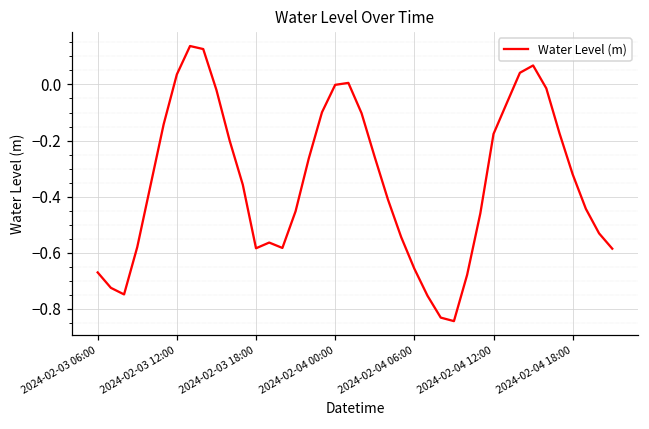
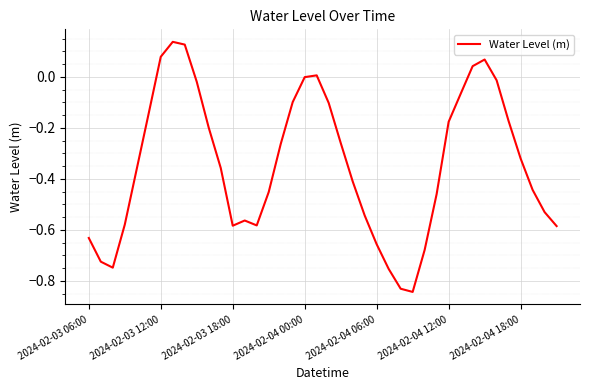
  {
-   "2024-02-03 06:00": -0.67,
-   "2024-02-03 12:00": 0.04,
+   "2024-02-03 06:00": -0.63,
+   "2024-02-03 12:00": 0.08,
    "2024-02-03 18:00": -0.58,
    "2024-02-04 00:00": 0.00,
    "2024-02-04 06:00": -0.66,
    "2024-02-04 12:00": -0.18,
    "2024-02-04 18:00": -0.32
  }
